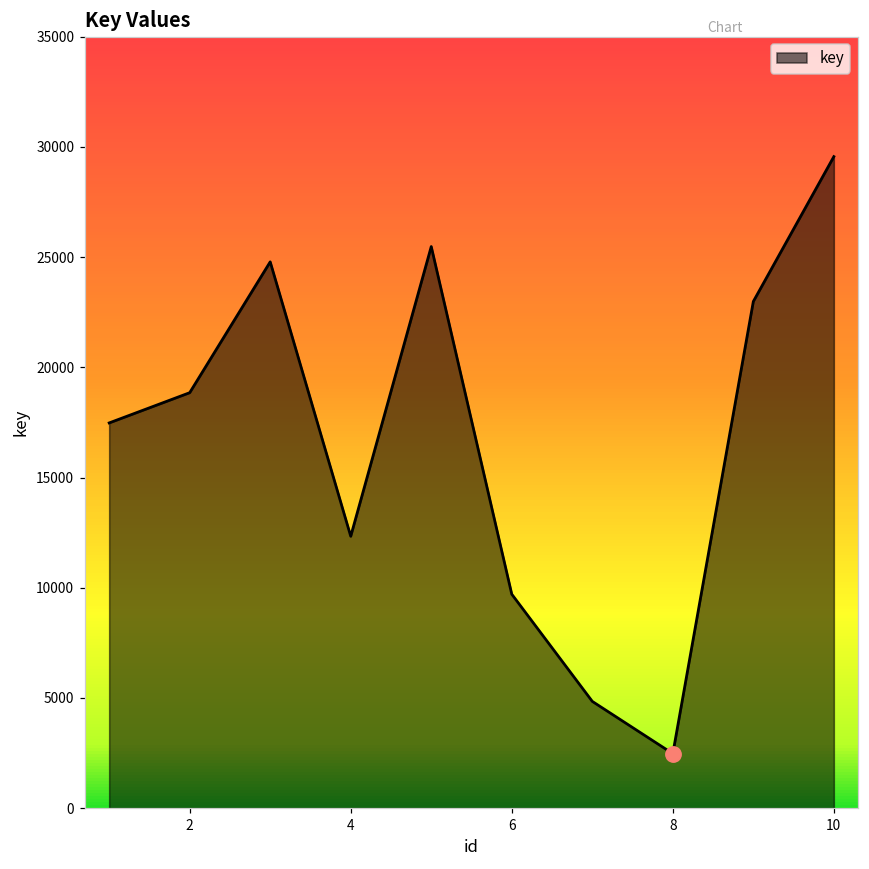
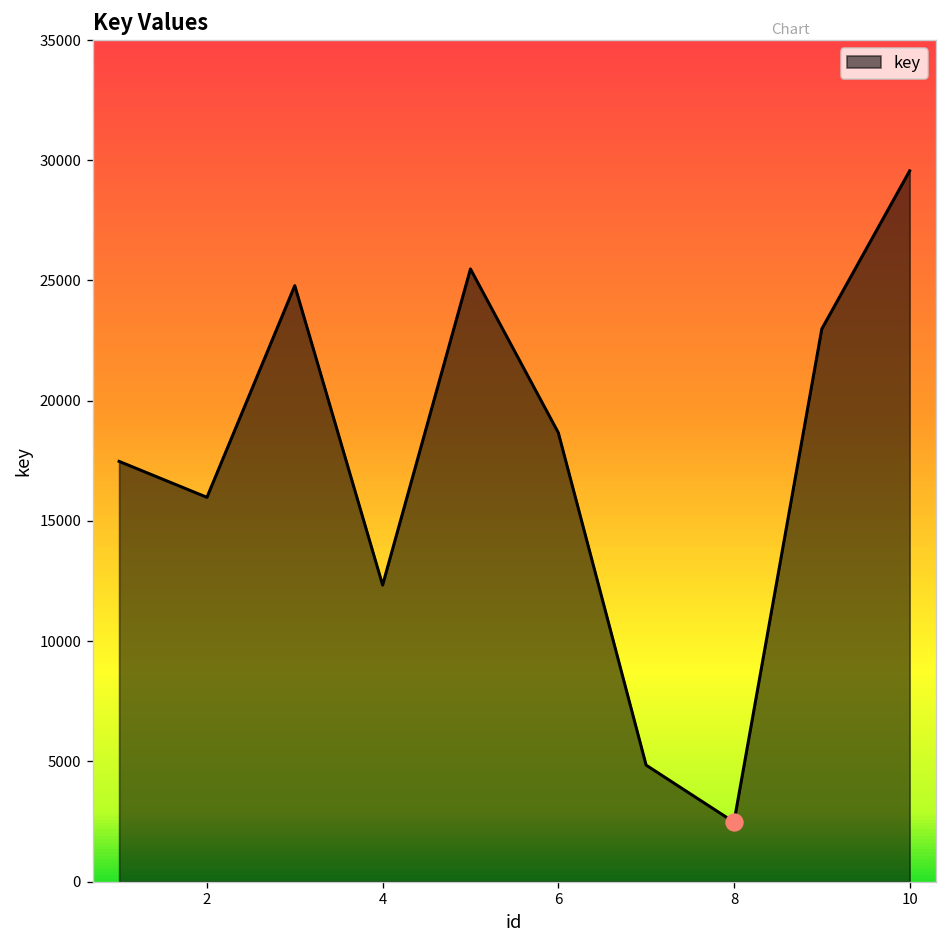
  {
    "key": {
-     "2": 18800,
+     "2": 16000,
      "4": 12300,
-     "6": 9700,
+     "6": 18700,
      "10": 29600
    }
  }
